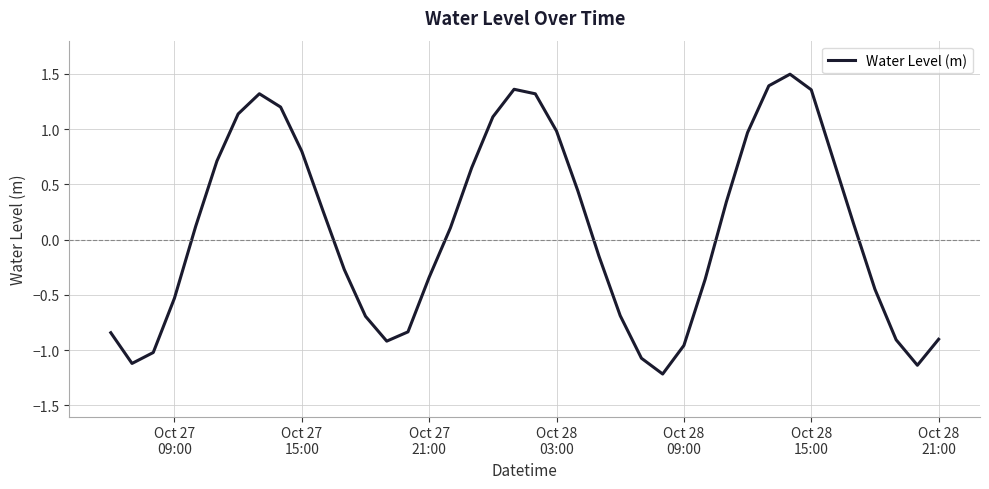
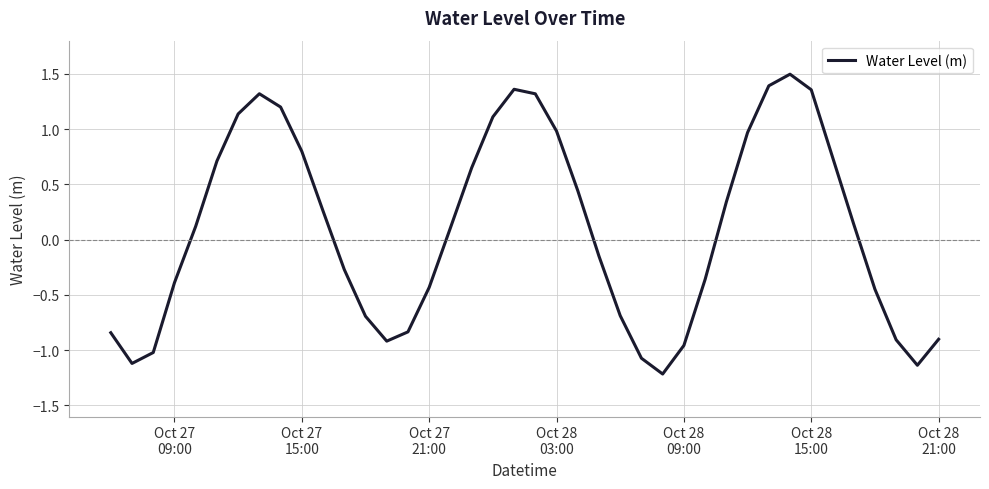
  {
-   "Oct 27 09:00": -0.53,
+   "Oct 27 09:00": -0.39,
    "Oct 27 15:00": 0.80,
-   "Oct 27 21:00": -0.34,
+   "Oct 27 21:00": -0.43,
    "Oct 28 03:00": 0.98,
    "Oct 28 09:00": -0.96,
    "Oct 28 15:00": 1.36,
    "Oct 28 21:00": -0.90
  }
